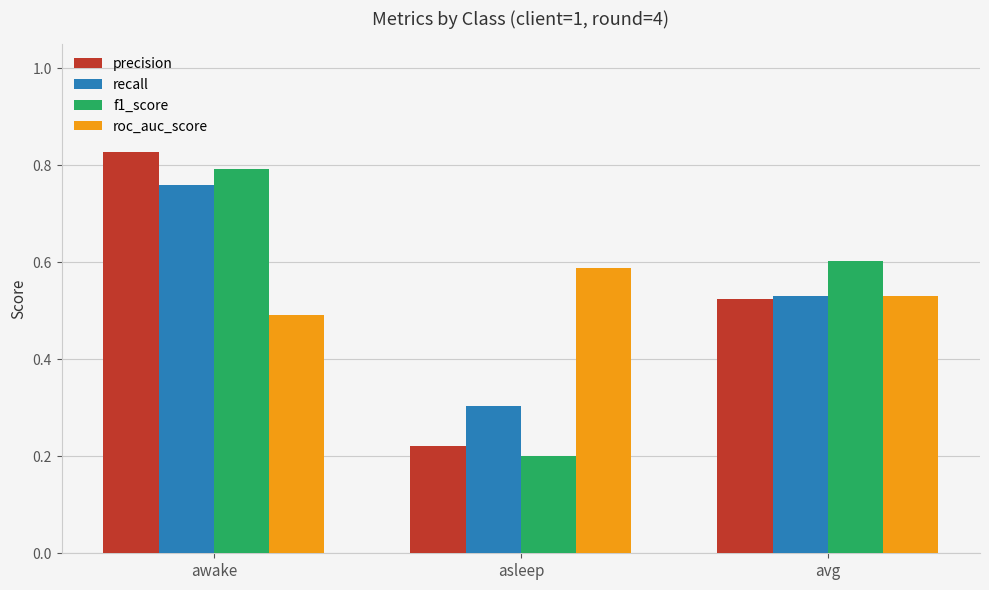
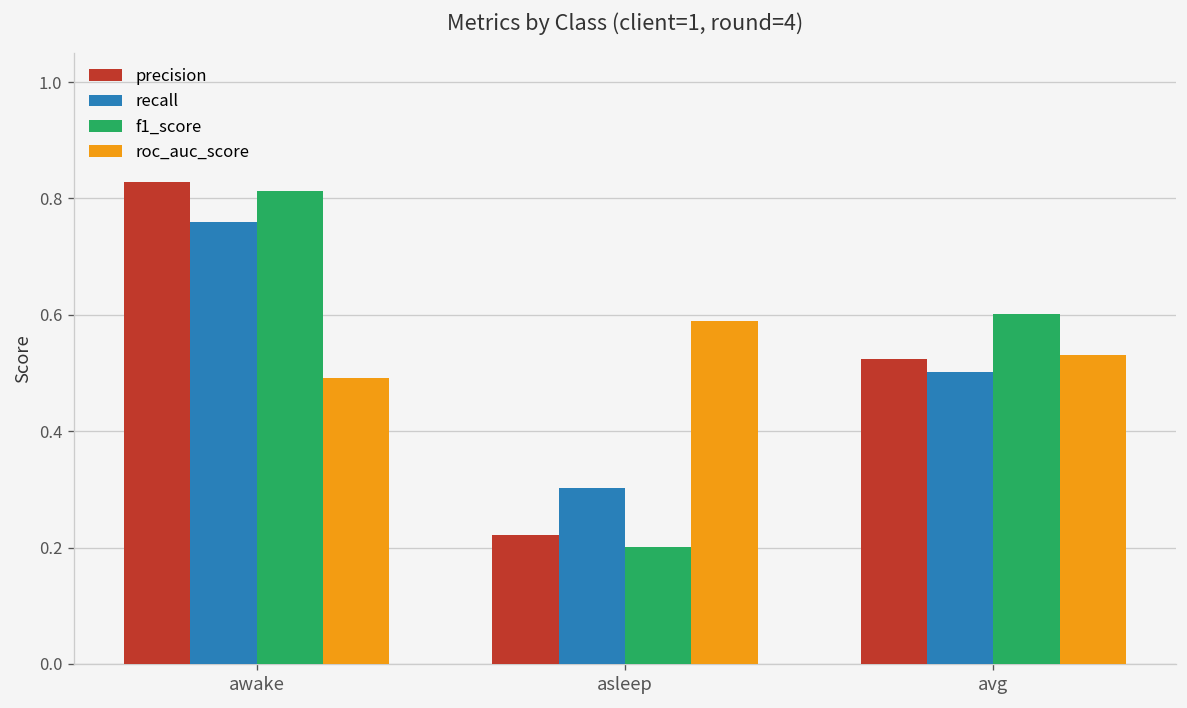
  {
    "precision": {
      "awake": 0.83,
      "asleep": 0.22,
      "avg": 0.52
    },
    "recall": {
      "awake": 0.76,
      "asleep": 0.30,
-     "avg": 0.53
+     "avg": 0.50
    },
    "f1_score": {
-     "awake": 0.79,
+     "awake": 0.81,
      "asleep": 0.20,
      "avg": 0.60
    },
    "roc_auc_score": {
      "awake": 0.49,
      "asleep": 0.59,
      "avg": 0.53
    }
  }
